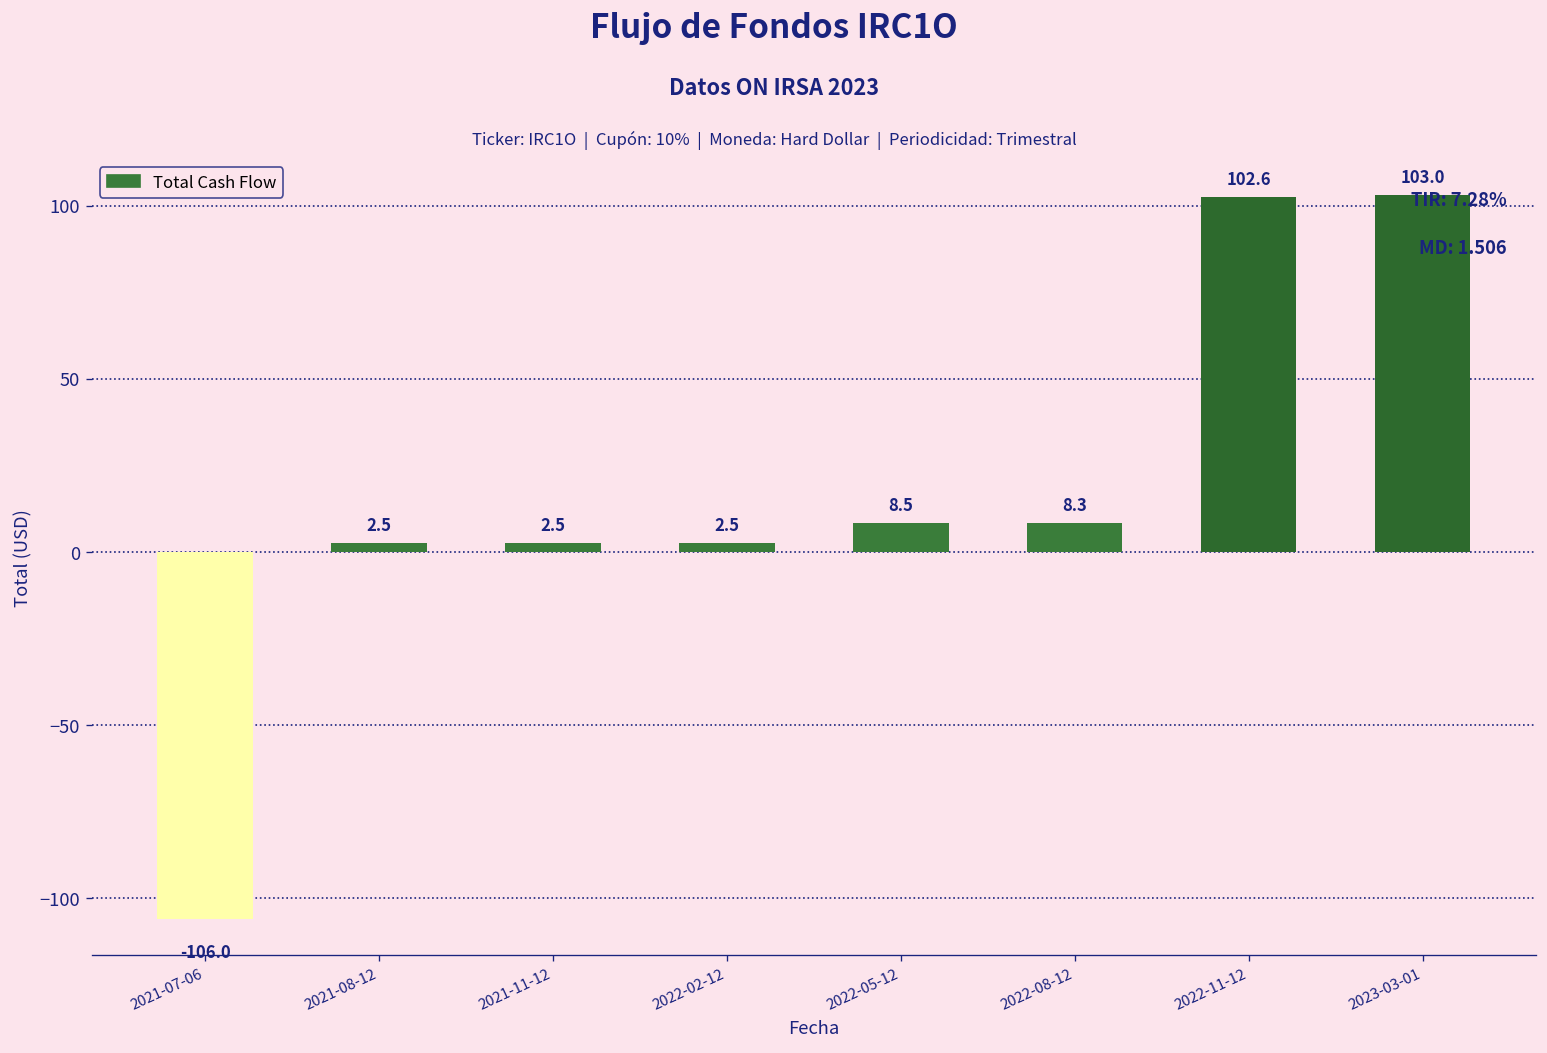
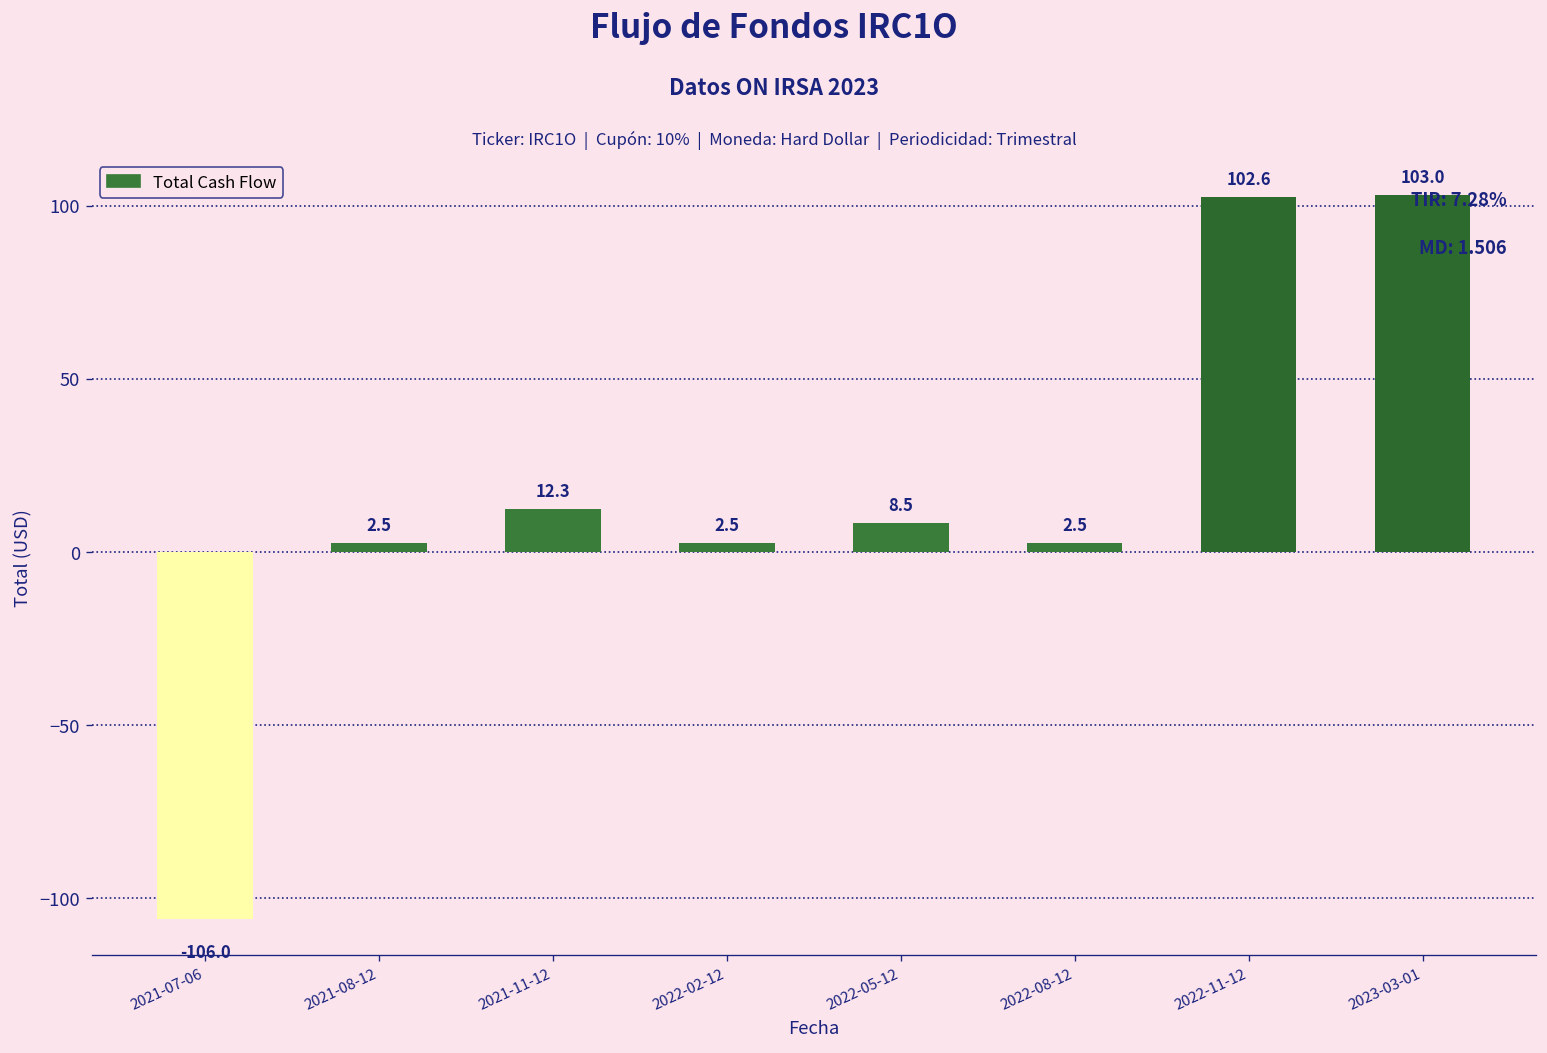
  {
    "2021-07-06": -106.0,
    "2021-08-12": 2.5,
-   "2021-11-12": 2.5,
+   "2021-11-12": 12.3,
    "2022-02-12": 2.5,
    "2022-05-12": 8.5,
-   "2022-08-12": 8.3,
+   "2022-08-12": 2.5,
    "2022-11-12": 102.6,
    "2023-03-01": 103.0
  }
